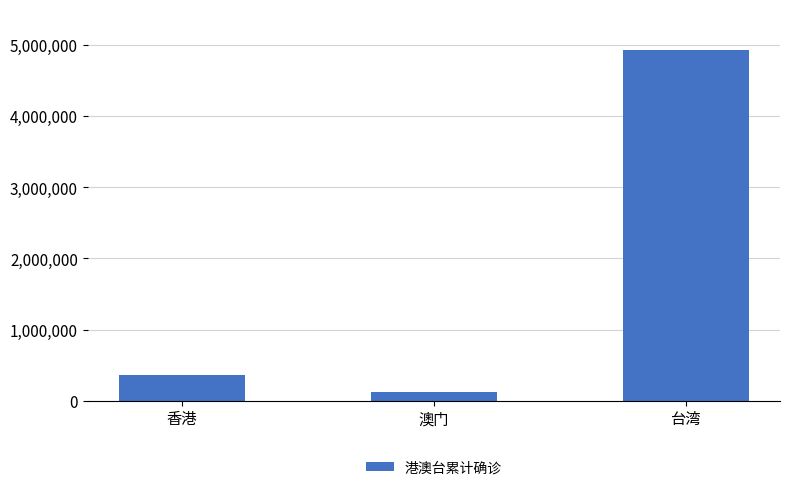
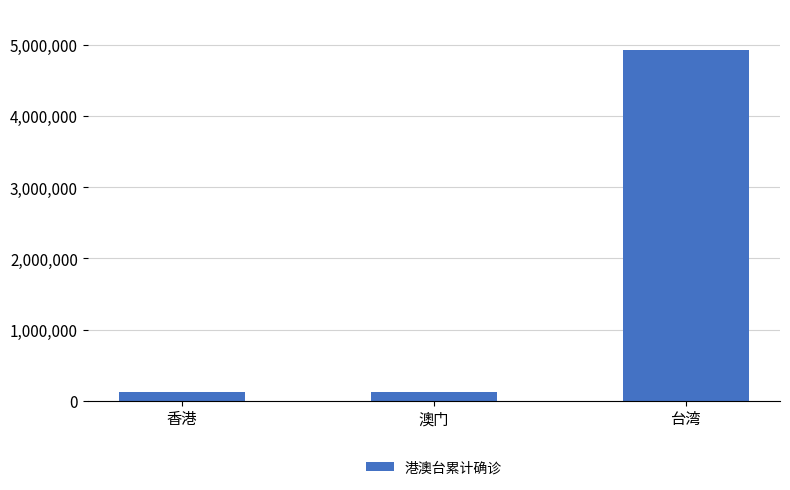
  {
-   "香港": "400,000",
+   "香港": "100,000",
    "澳门": "100,000",
    "台湾": "4,900,000"
  }
